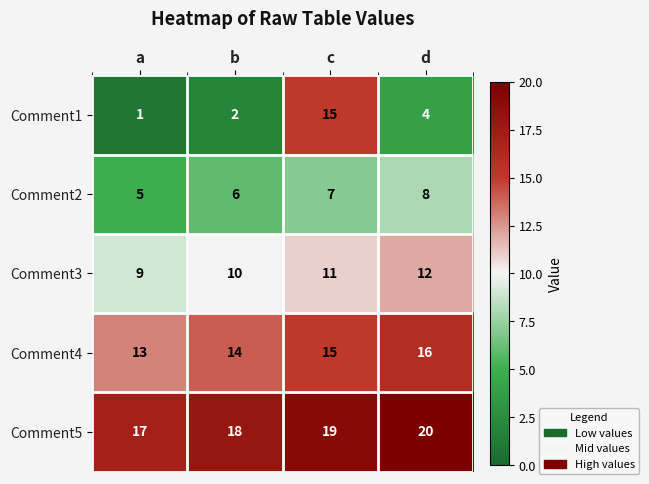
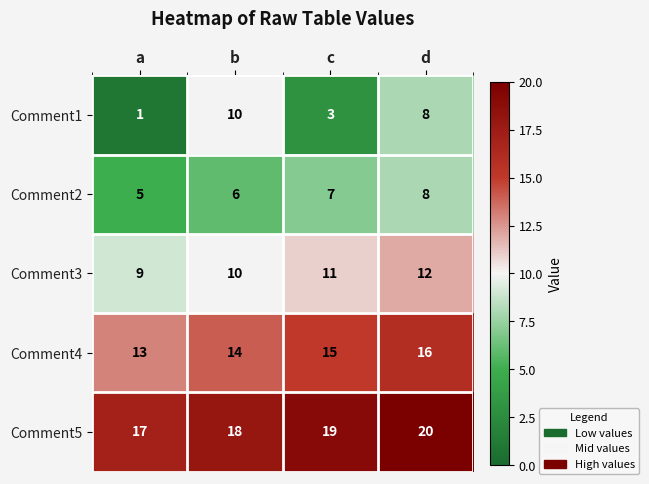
  {
    "Comment1": {
      "a": 1,
-     "b": 2,
-     "c": 15,
-     "d": 4
+     "b": 10,
+     "c": 3,
+     "d": 8
    },
    "Comment2": {
      "a": 5,
      "b": 6,
      "c": 7,
      "d": 8
    },
    "Comment3": {
      "a": 9,
      "b": 10,
      "c": 11,
      "d": 12
    },
    "Comment4": {
      "a": 13,
      "b": 14,
      "c": 15,
      "d": 16
    },
    "Comment5": {
      "a": 17,
      "b": 18,
      "c": 19,
      "d": 20
    }
  }
